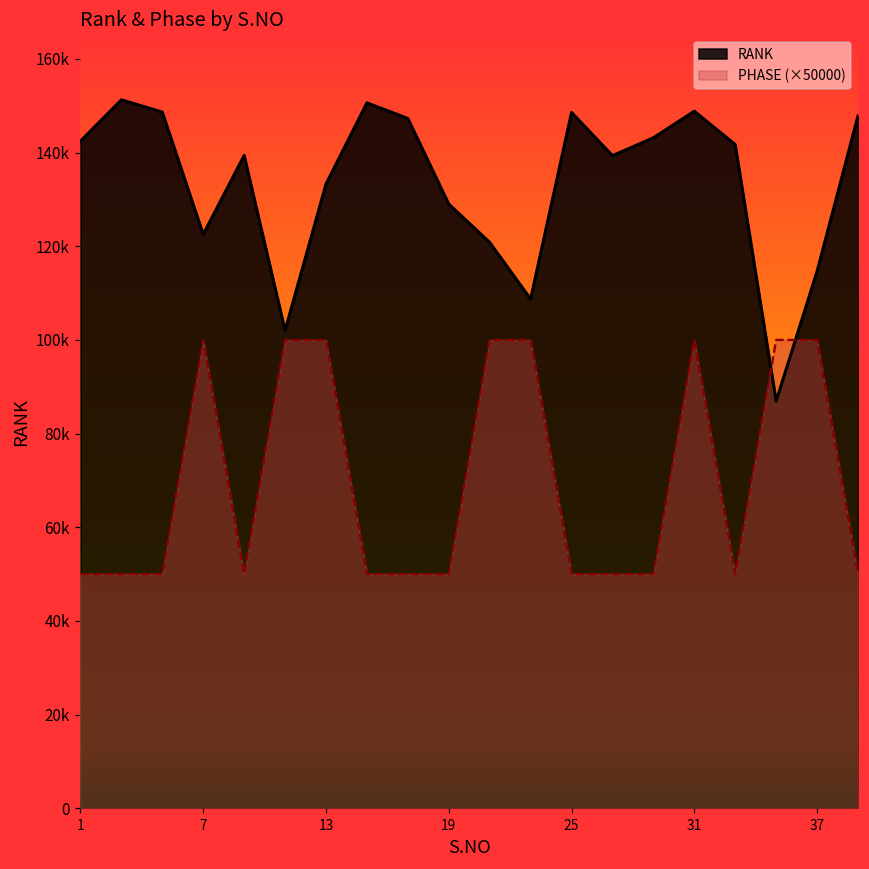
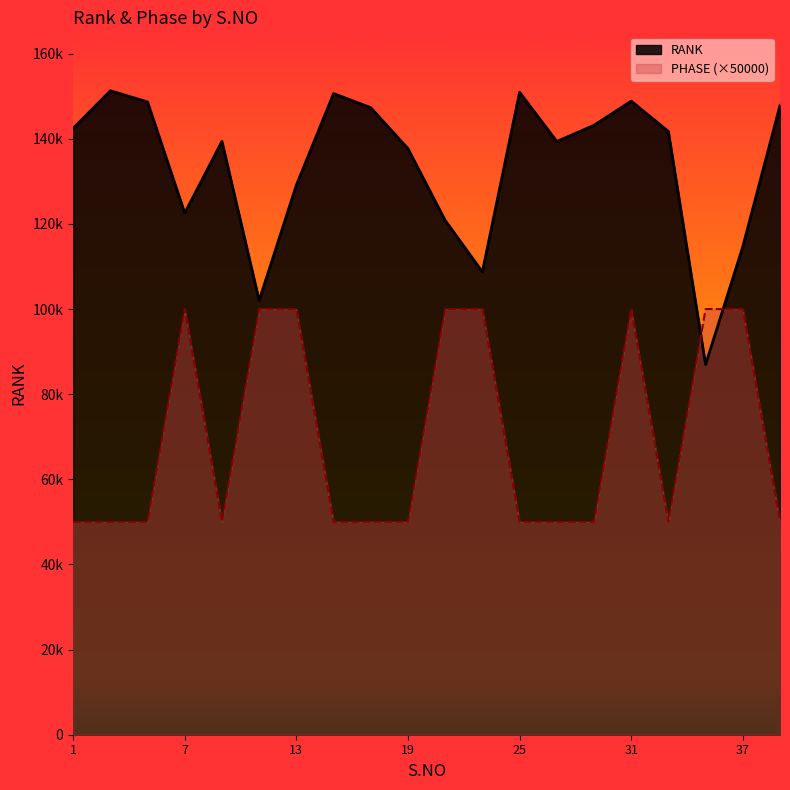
  {
    "RANK": {
      "1": 142000,
      "7": 123000,
-     "13": 133000,
-     "19": 129000,
-     "25": 149000,
+     "13": 129000,
+     "19": 138000,
+     "25": 151000,
      "31": 149000,
      "37": 115000
    },
    "PHASE (×50000)": {
      "1": 50000,
      "7": 100000,
      "13": 100000,
      "19": 50000,
      "25": 50000,
      "31": 100000,
      "37": 100000
    }
  }
